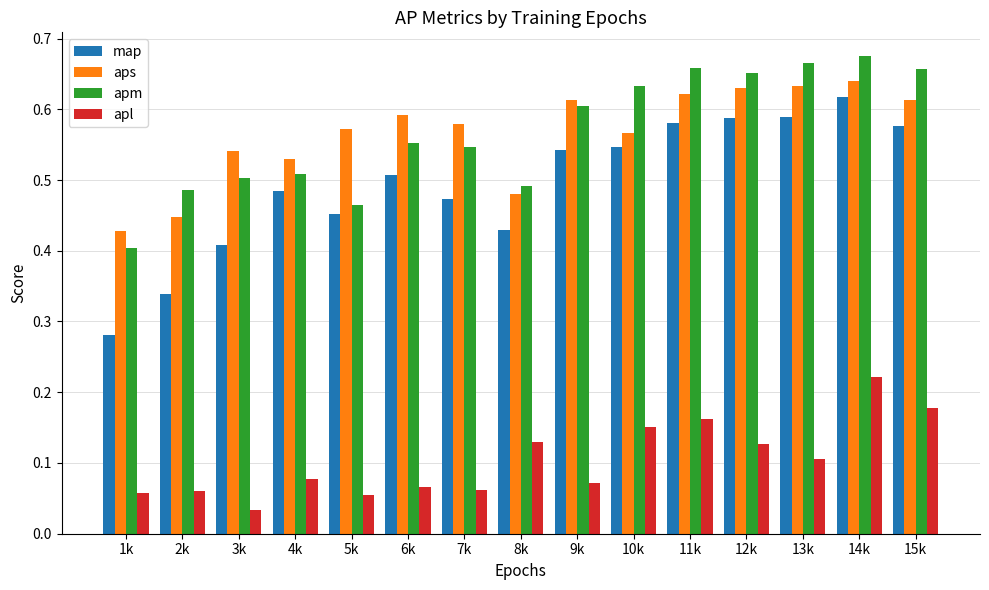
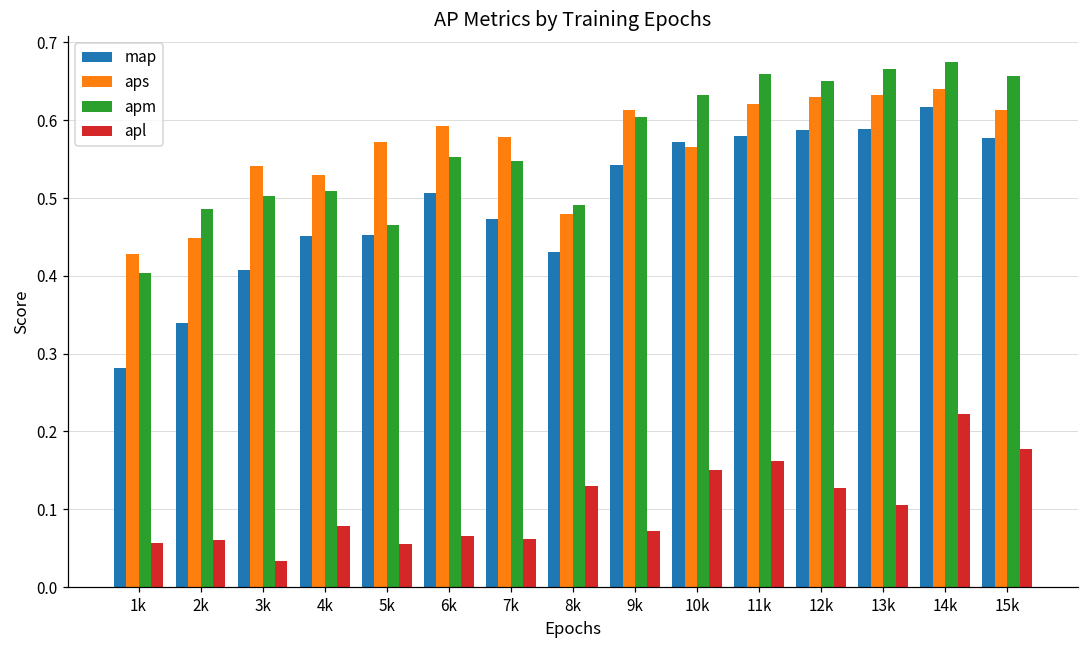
  {
    "map": {
      "1k": 0.28,
      "2k": 0.34,
      "3k": 0.41,
-     "4k": 0.48,
+     "4k": 0.45,
      "5k": 0.45,
      "6k": 0.51,
      "7k": 0.47,
      "8k": 0.43,
      "9k": 0.54,
-     "10k": 0.55,
+     "10k": 0.57,
      "11k": 0.58,
      "12k": 0.59,
      "13k": 0.59,
      "14k": 0.62,
      "15k": 0.58
    },
    "aps": {
      "1k": 0.43,
      "2k": 0.45,
      "3k": 0.54,
      "4k": 0.53,
      "5k": 0.57,
      "6k": 0.59,
      "7k": 0.58,
      "8k": 0.48,
      "9k": 0.61,
      "10k": 0.57,
      "11k": 0.62,
      "12k": 0.63,
      "13k": 0.63,
      "14k": 0.64,
      "15k": 0.61
    },
    "apm": {
      "1k": 0.40,
      "2k": 0.49,
      "3k": 0.50,
      "4k": 0.51,
      "5k": 0.47,
      "6k": 0.55,
      "7k": 0.55,
      "8k": 0.49,
      "9k": 0.60,
      "10k": 0.63,
      "11k": 0.66,
      "12k": 0.65,
      "13k": 0.67,
      "14k": 0.68,
      "15k": 0.66
    },
    "apl": {
      "1k": 0.06,
      "2k": 0.06,
      "3k": 0.03,
      "4k": 0.08,
      "5k": 0.06,
      "6k": 0.07,
      "7k": 0.06,
      "8k": 0.13,
      "9k": 0.07,
      "10k": 0.15,
      "11k": 0.16,
      "12k": 0.13,
      "13k": 0.11,
      "14k": 0.22,
      "15k": 0.18
    }
  }
